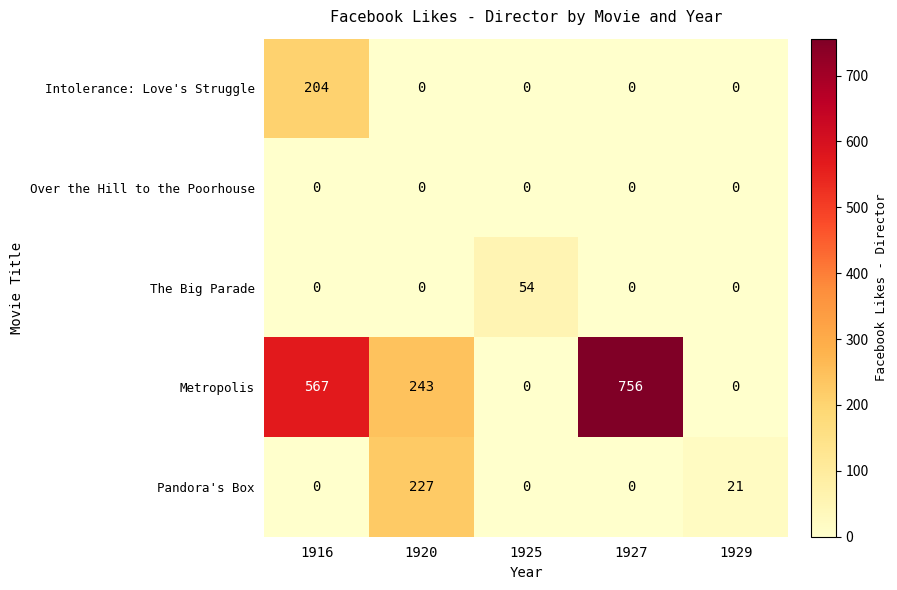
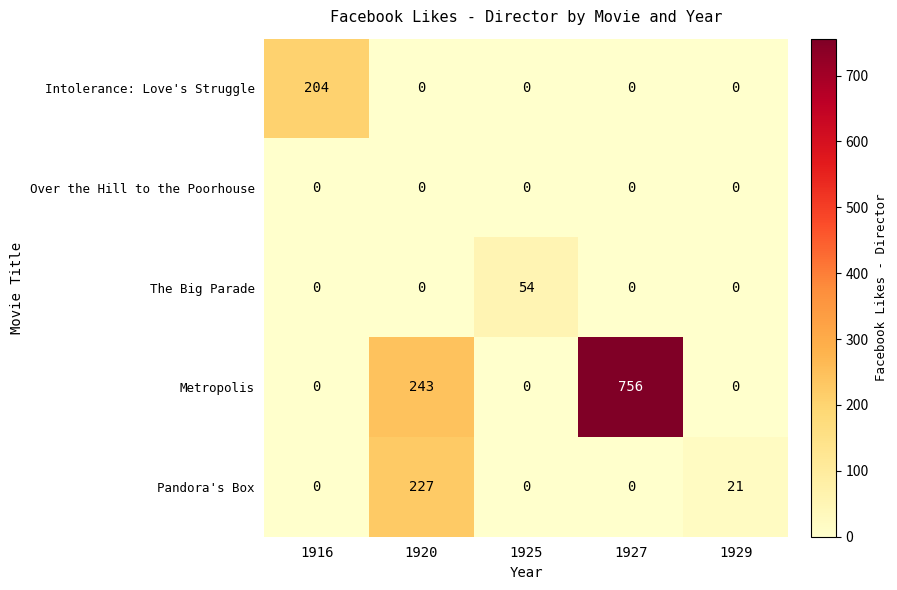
  {
    "Intolerance: Love's Struggle": {
      "1916": 204,
      "1920": 0,
      "1925": 0,
      "1927": 0,
      "1929": 0
    },
    "Over the Hill to the Poorhouse": {
      "1916": 0,
      "1920": 0,
      "1925": 0,
      "1927": 0,
      "1929": 0
    },
    "The Big Parade": {
      "1916": 0,
      "1920": 0,
      "1925": 54,
      "1927": 0,
      "1929": 0
    },
    "Metropolis": {
-     "1916": 567,
+     "1916": 0,
      "1920": 243,
      "1925": 0,
      "1927": 756,
      "1929": 0
    },
    "Pandora's Box": {
      "1916": 0,
      "1920": 227,
      "1925": 0,
      "1927": 0,
      "1929": 21
    }
  }
